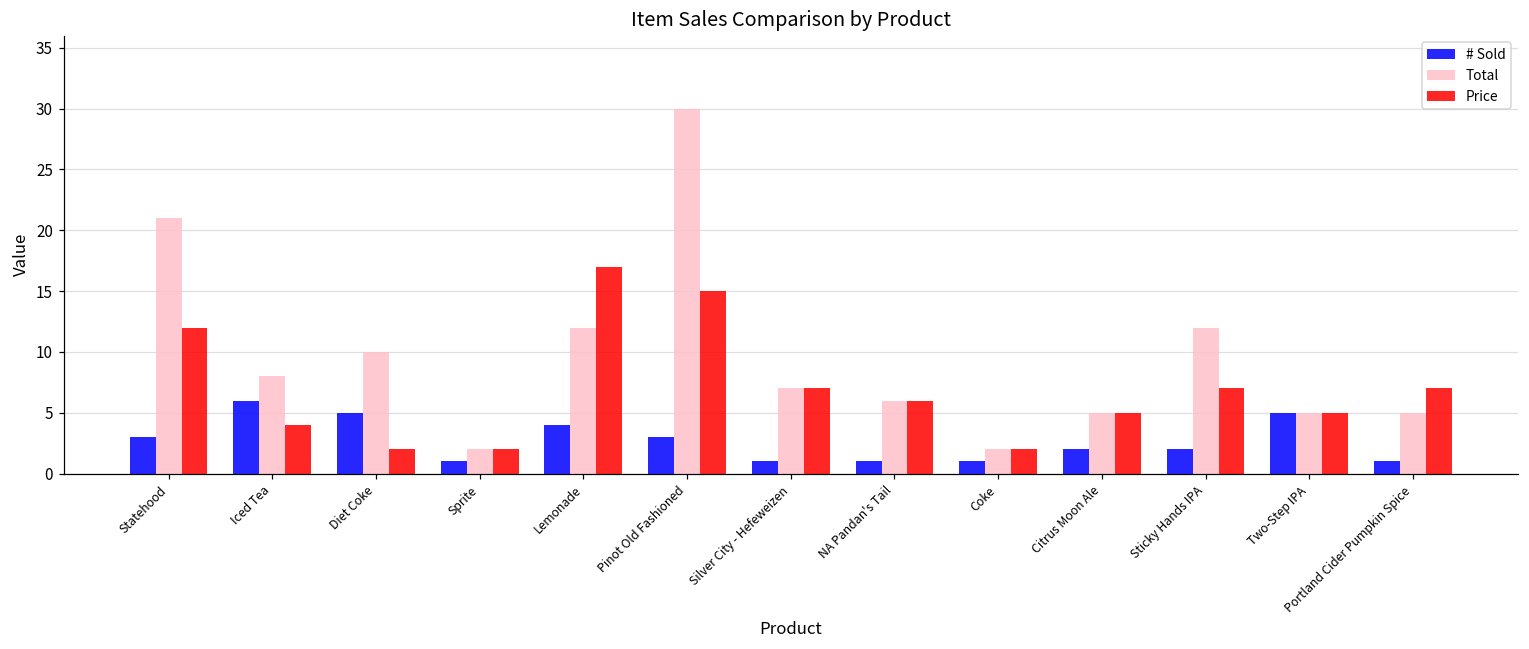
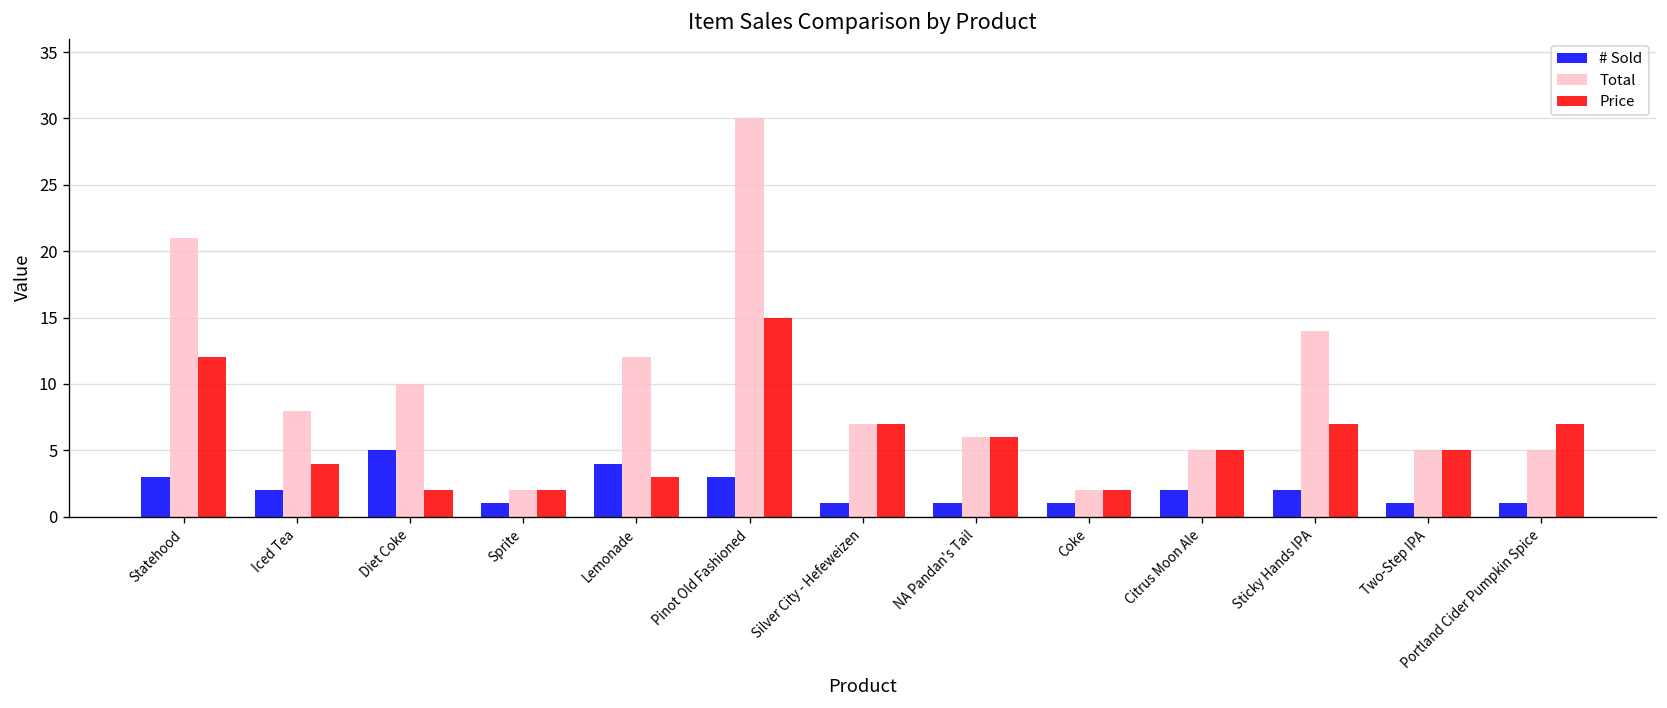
  {
    "# Sold": {
      "Statehood": 3,
-     "Iced Tea": 6,
+     "Iced Tea": 2,
      "Diet Coke": 5,
      "Sprite": 1,
      "Lemonade": 4,
      "Pinot Old Fashioned": 3,
      "Silver City - Hefeweizen": 1,
      "NA Pandan's Tail": 1,
      "Coke": 1,
      "Citrus Moon Ale": 2,
      "Sticky Hands IPA": 2,
-     "Two-Step IPA": 5,
+     "Two-Step IPA": 1,
      "Portland Cider Pumpkin Spice": 1
    },
    "Total": {
      "Statehood": 21,
      "Iced Tea": 8,
      "Diet Coke": 10,
      "Sprite": 2,
      "Lemonade": 12,
      "Pinot Old Fashioned": 30,
      "Silver City - Hefeweizen": 7,
      "NA Pandan's Tail": 6,
      "Coke": 2,
      "Citrus Moon Ale": 5,
-     "Sticky Hands IPA": 12,
+     "Sticky Hands IPA": 14,
      "Two-Step IPA": 5,
      "Portland Cider Pumpkin Spice": 5
    },
    "Price": {
      "Statehood": 12,
      "Iced Tea": 4,
      "Diet Coke": 2,
      "Sprite": 2,
-     "Lemonade": 17,
+     "Lemonade": 3,
      "Pinot Old Fashioned": 15,
      "Silver City - Hefeweizen": 7,
      "NA Pandan's Tail": 6,
      "Coke": 2,
      "Citrus Moon Ale": 5,
      "Sticky Hands IPA": 7,
      "Two-Step IPA": 5,
      "Portland Cider Pumpkin Spice": 7
    }
  }
